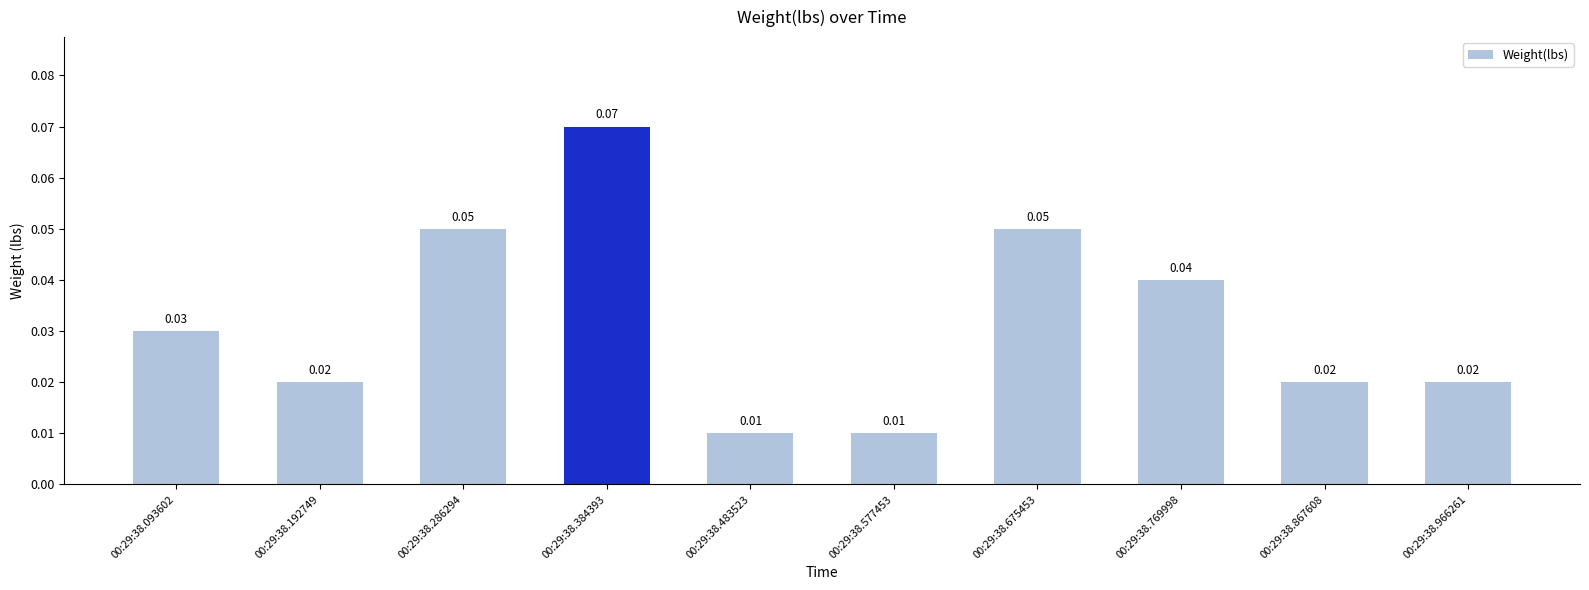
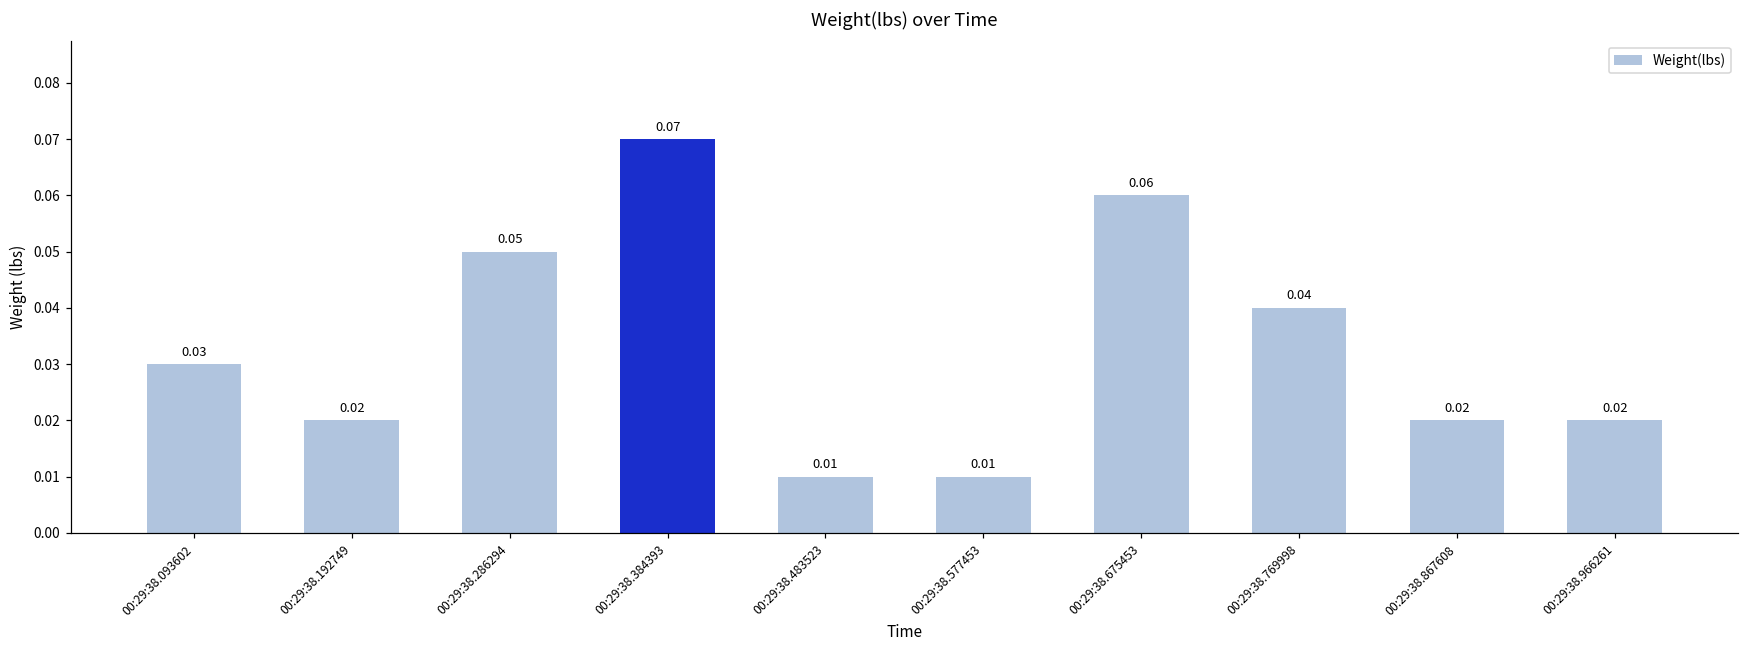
  {
    "00:29:38.093602": 0.03,
    "00:29:38.192749": 0.02,
    "00:29:38.286294": 0.05,
    "00:29:38.384393": 0.07,
    "00:29:38.483523": 0.01,
    "00:29:38.577453": 0.01,
-   "00:29:38.675453": 0.05,
+   "00:29:38.675453": 0.06,
    "00:29:38.769998": 0.04,
    "00:29:38.867608": 0.02,
    "00:29:38.966261": 0.02
  }
